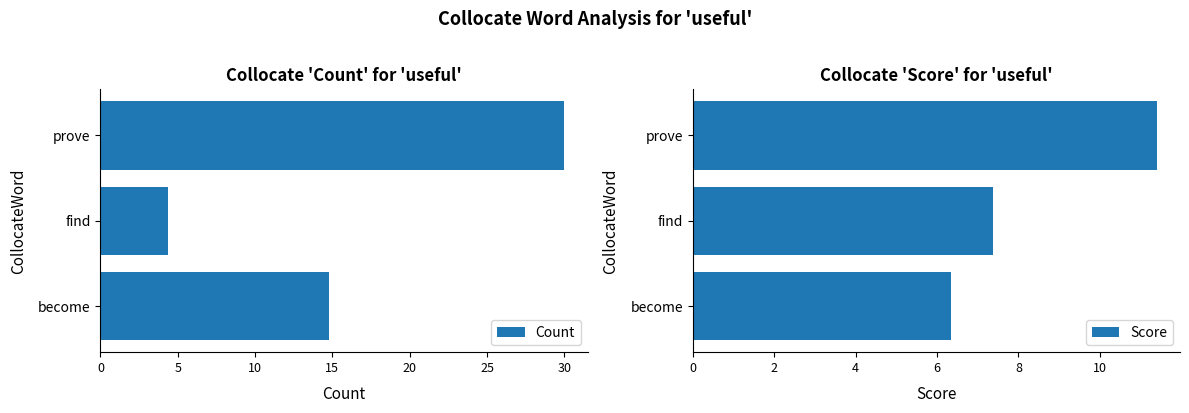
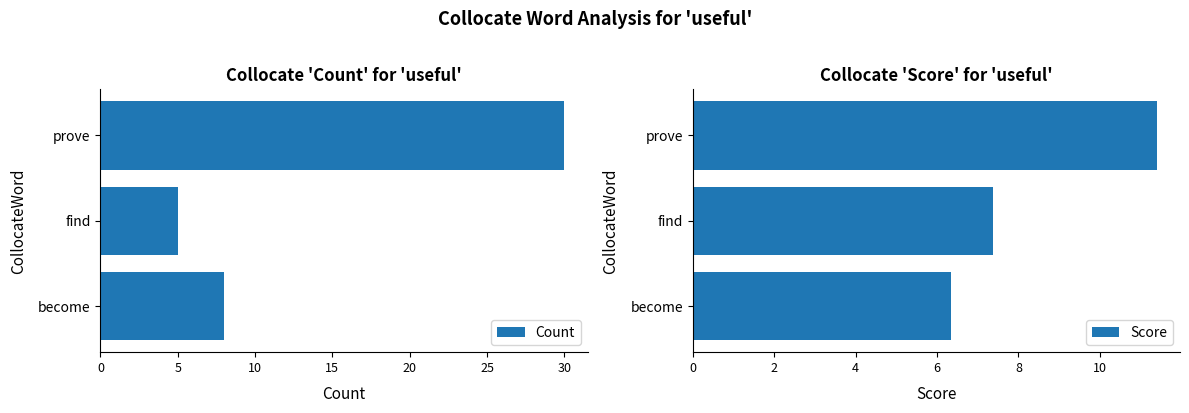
  {
    "Collocate 'Count' for 'useful'": {
      "prove": 30.0,
-     "find": 4.4,
-     "become": 14.8
+     "find": 5.0,
+     "become": 8.0
    },
    "Collocate 'Score' for 'useful'": {
      "prove": 11.4,
      "find": 7.4,
      "become": 6.3
    }
  }
